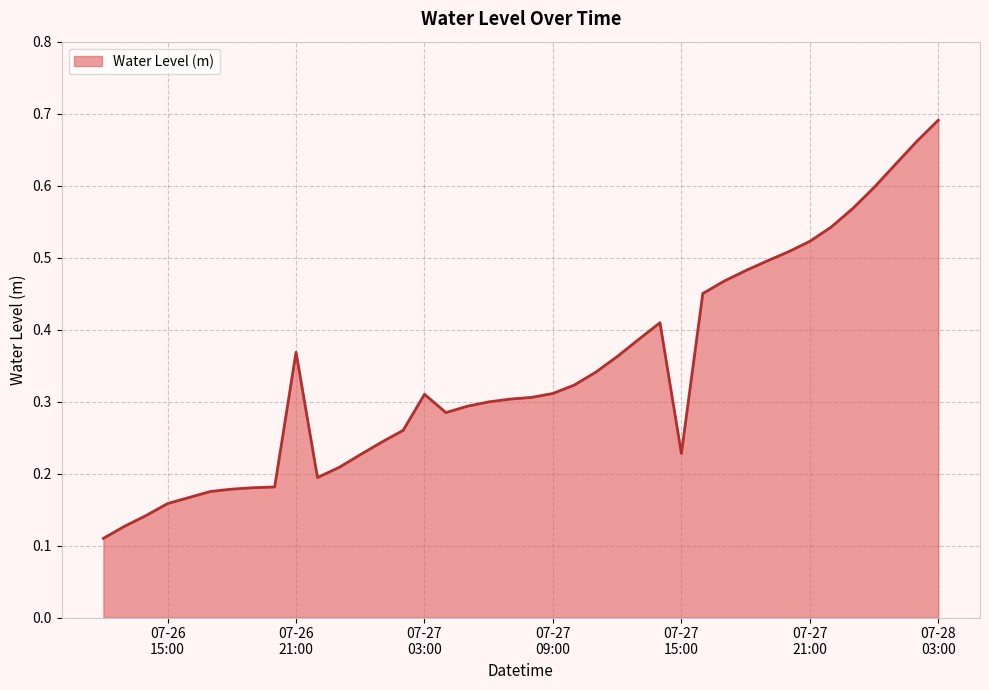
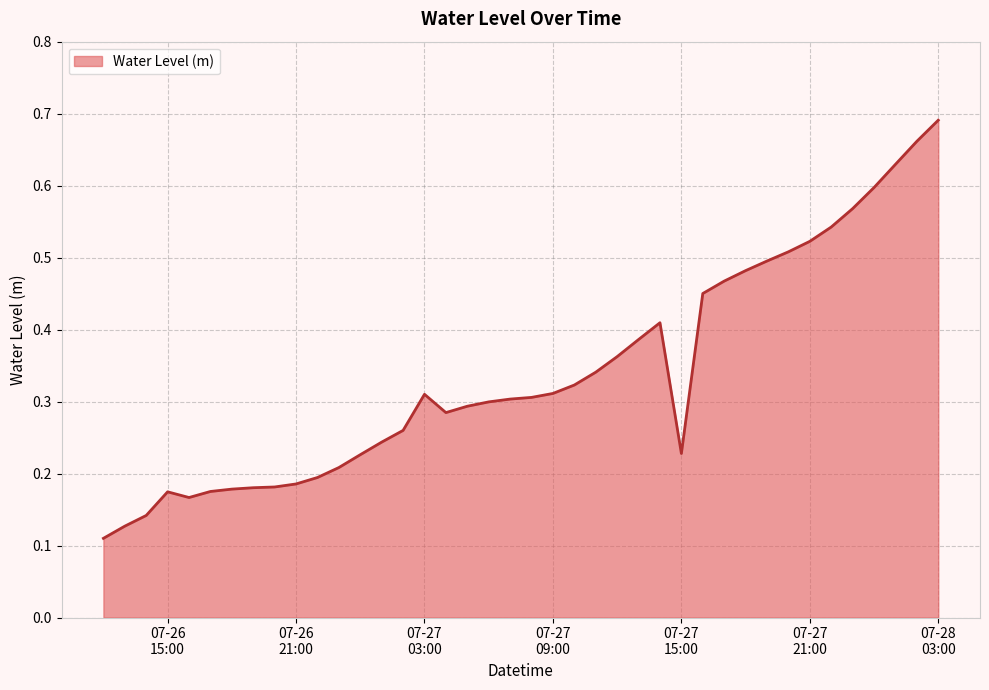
  {
-   "07-26 15:00": 0.16,
-   "07-26 21:00": 0.37,
+   "07-26 15:00": 0.17,
+   "07-26 21:00": 0.19,
    "07-27 03:00": 0.31,
    "07-27 09:00": 0.31,
    "07-27 15:00": 0.23,
    "07-27 21:00": 0.52,
    "07-28 03:00": 0.69
  }
